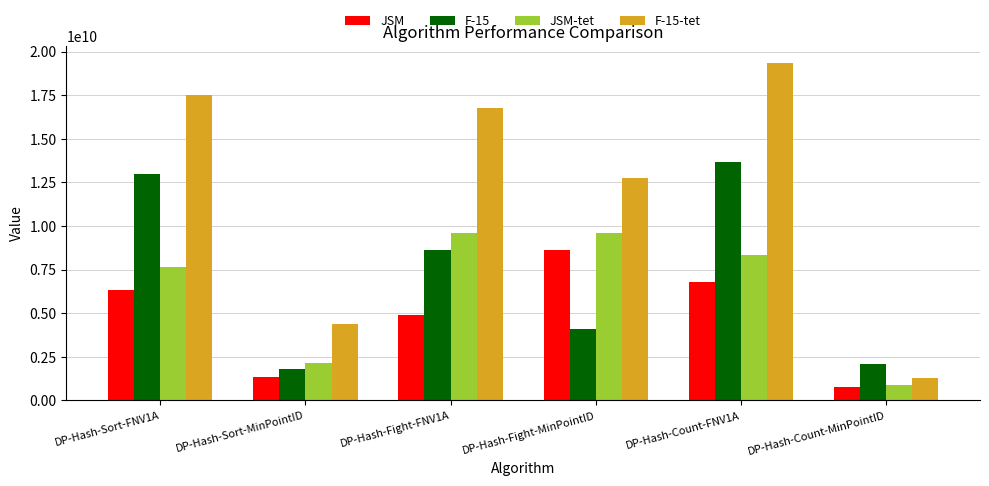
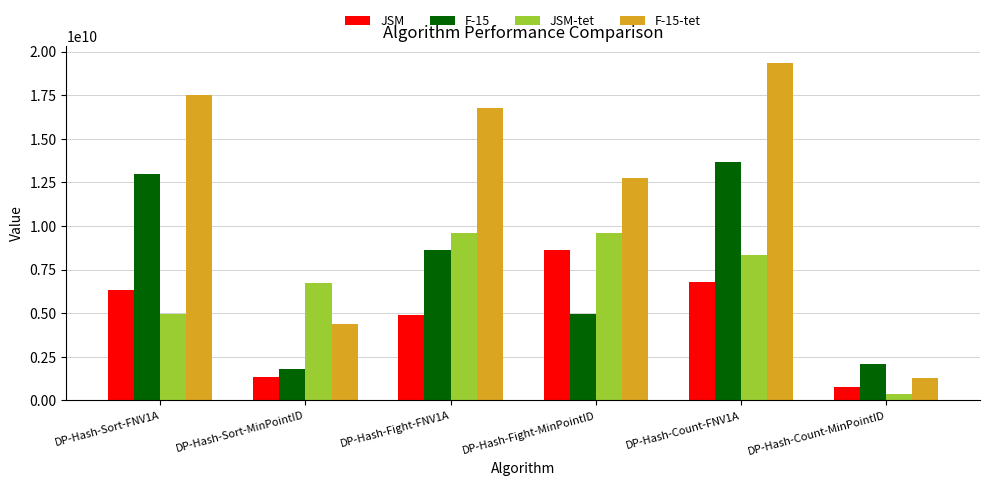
  {
    "JSM": {
      "DP-Hash-Sort-FNV1A": 6300000000,
      "DP-Hash-Sort-MinPointID": 1300000000,
      "DP-Hash-Fight-FNV1A": 4900000000,
      "DP-Hash-Fight-MinPointID": 8600000000,
      "DP-Hash-Count-FNV1A": 6800000000,
      "DP-Hash-Count-MinPointID": 800000000
    },
    "F-15": {
      "DP-Hash-Sort-FNV1A": 13000000000,
      "DP-Hash-Sort-MinPointID": 1800000000,
      "DP-Hash-Fight-FNV1A": 8600000000,
-     "DP-Hash-Fight-MinPointID": 4100000000,
+     "DP-Hash-Fight-MinPointID": 5000000000,
      "DP-Hash-Count-FNV1A": 13700000000,
      "DP-Hash-Count-MinPointID": 2100000000
    },
    "JSM-tet": {
-     "DP-Hash-Sort-FNV1A": 7600000000,
-     "DP-Hash-Sort-MinPointID": 2200000000,
+     "DP-Hash-Sort-FNV1A": 4900000000,
+     "DP-Hash-Sort-MinPointID": 6700000000,
      "DP-Hash-Fight-FNV1A": 9600000000,
      "DP-Hash-Fight-MinPointID": 9600000000,
      "DP-Hash-Count-FNV1A": 8300000000,
-     "DP-Hash-Count-MinPointID": 900000000
+     "DP-Hash-Count-MinPointID": 300000000
    },
    "F-15-tet": {
      "DP-Hash-Sort-FNV1A": 17500000000,
      "DP-Hash-Sort-MinPointID": 4400000000,
      "DP-Hash-Fight-FNV1A": 16800000000,
      "DP-Hash-Fight-MinPointID": 12800000000,
      "DP-Hash-Count-FNV1A": 19400000000,
      "DP-Hash-Count-MinPointID": 1300000000
    }
  }
